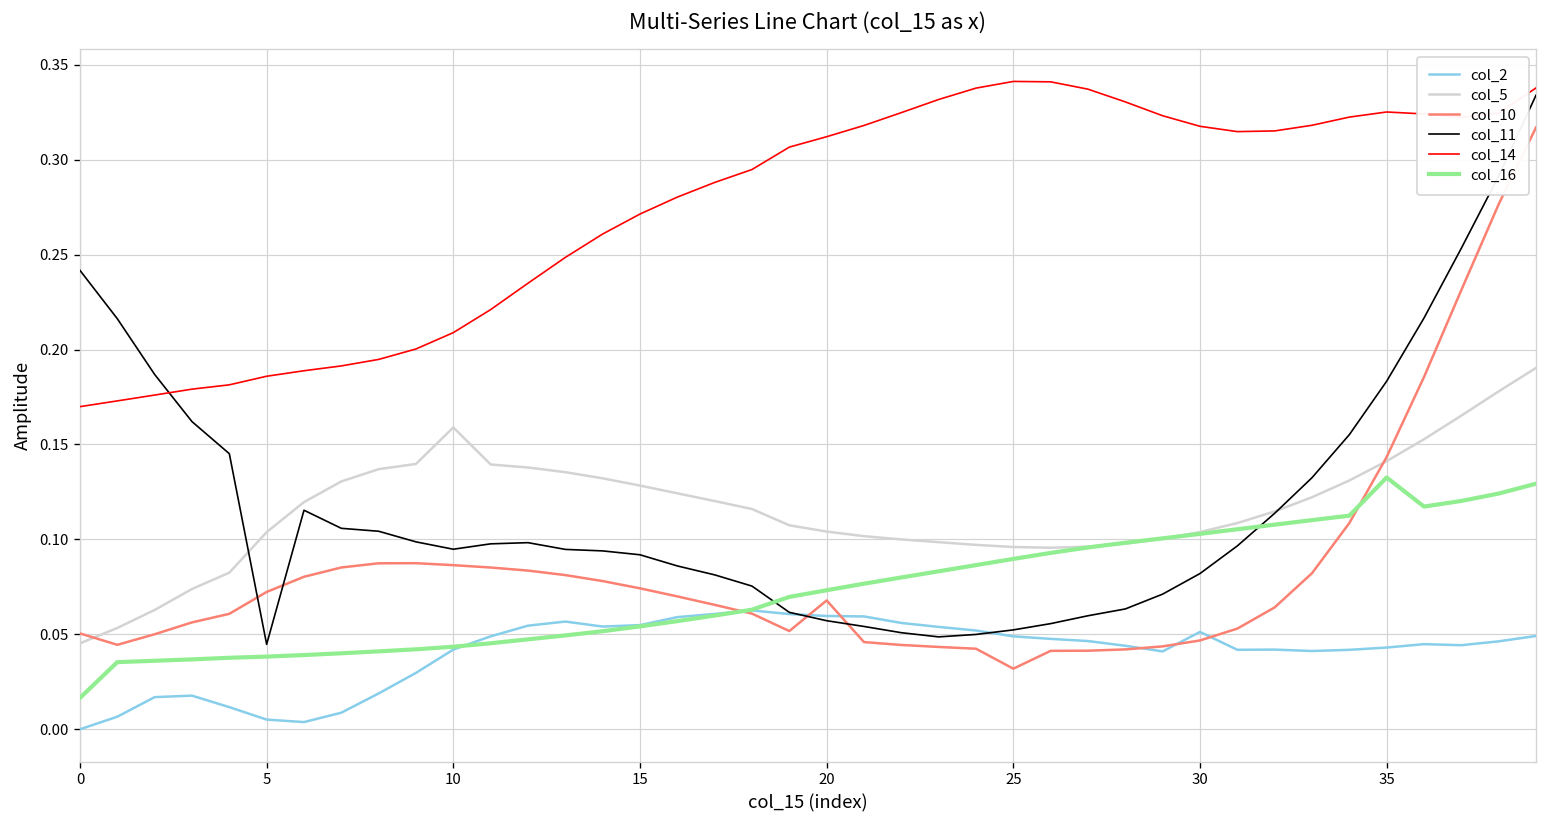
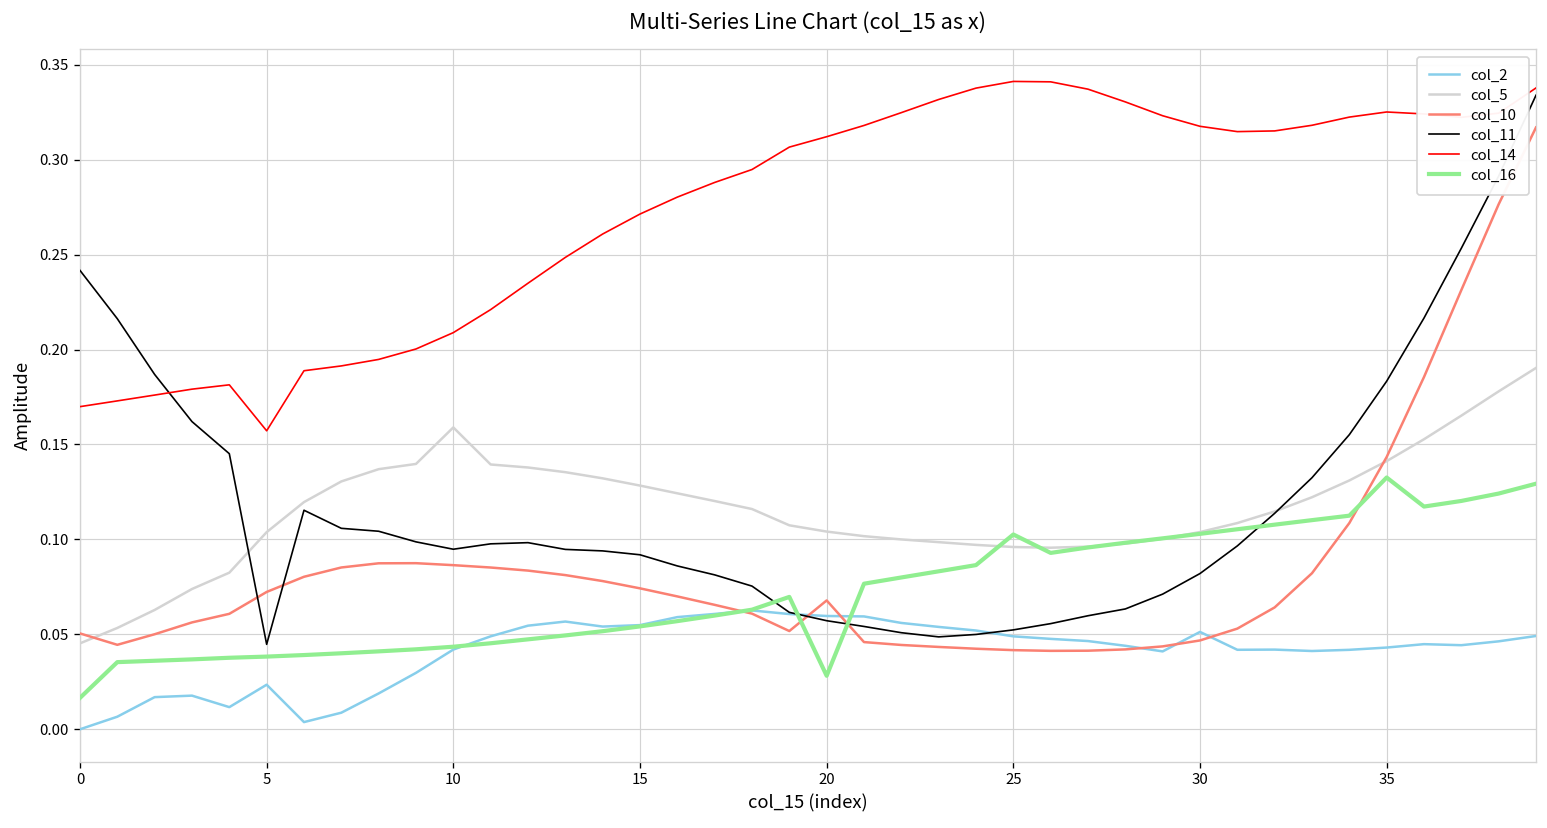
  {
    "col_2": {
      "0": 0.000,
-     "5": 0.005,
+     "5": 0.023,
      "20": 0.060,
      "25": 0.049,
      "30": 0.051,
      "35": 0.043
    },
    "col_5": {
      "0": 0.045,
      "5": 0.104,
      "10": 0.159,
      "15": 0.128,
      "20": 0.104,
      "25": 0.096,
      "35": 0.141
    },
    "col_10": {
      "0": 0.050,
      "5": 0.072,
      "10": 0.086,
      "15": 0.074,
      "20": 0.068,
-     "25": 0.032,
+     "25": 0.042,
      "30": 0.047,
      "35": 0.143
    },
    "col_11": {
      "0": 0.242,
      "5": 0.045,
      "10": 0.095,
      "15": 0.092,
      "20": 0.057,
      "25": 0.052,
      "30": 0.082,
      "35": 0.183
    },
    "col_14": {
      "0": 0.170,
-     "5": 0.186,
+     "5": 0.157,
      "10": 0.209,
      "15": 0.271,
      "20": 0.312,
      "25": 0.341,
      "30": 0.318,
      "35": 0.325
    },
    "col_16": {
      "0": 0.017,
      "5": 0.038,
-     "20": 0.073,
-     "25": 0.090,
+     "20": 0.028,
+     "25": 0.103,
      "35": 0.133
    }
  }
